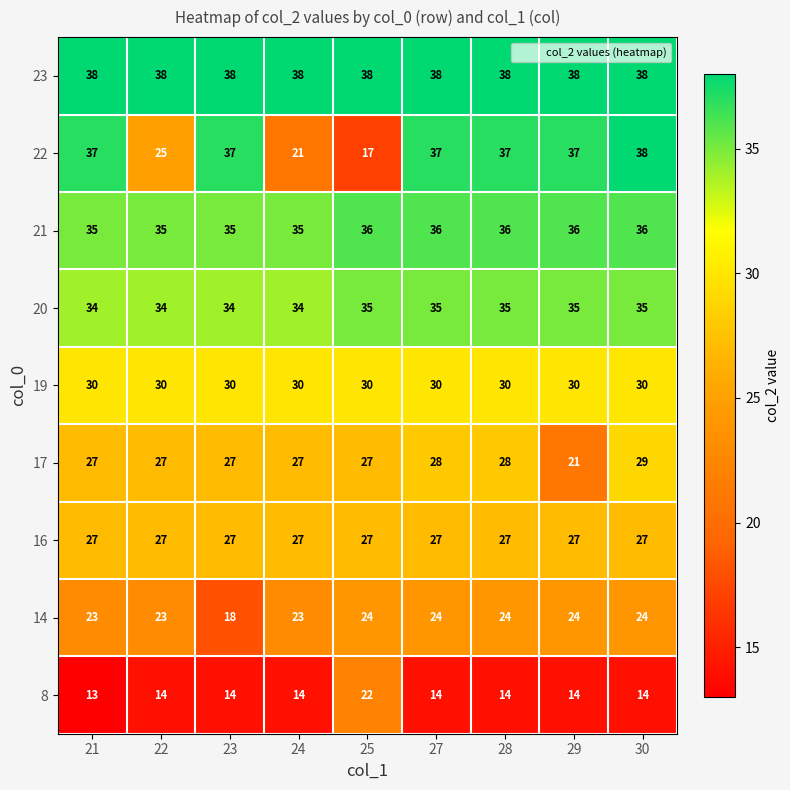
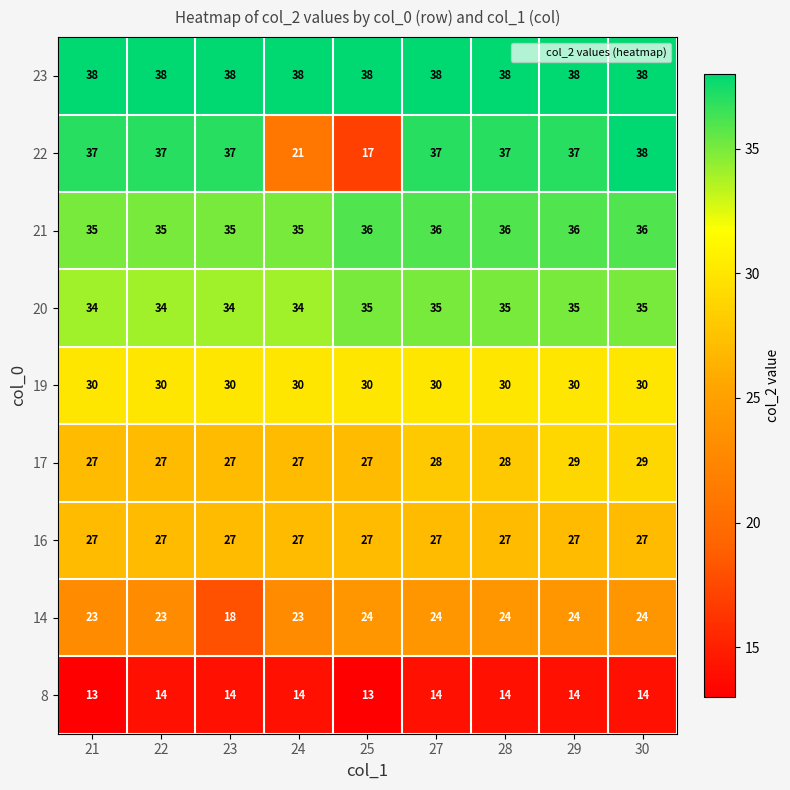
  {
    "23": {
      "21": 38,
      "22": 38,
      "23": 38,
      "24": 38,
      "25": 38,
      "27": 38,
      "28": 38,
      "29": 38,
      "30": 38
    },
    "22": {
      "21": 37,
-     "22": 25,
+     "22": 37,
      "23": 37,
      "24": 21,
      "25": 17,
      "27": 37,
      "28": 37,
      "29": 37,
      "30": 38
    },
    "21": {
      "21": 35,
      "22": 35,
      "23": 35,
      "24": 35,
      "25": 36,
      "27": 36,
      "28": 36,
      "29": 36,
      "30": 36
    },
    "20": {
      "21": 34,
      "22": 34,
      "23": 34,
      "24": 34,
      "25": 35,
      "27": 35,
      "28": 35,
      "29": 35,
      "30": 35
    },
    "19": {
      "21": 30,
      "22": 30,
      "23": 30,
      "24": 30,
      "25": 30,
      "27": 30,
      "28": 30,
      "29": 30,
      "30": 30
    },
    "17": {
      "21": 27,
      "22": 27,
      "23": 27,
      "24": 27,
      "25": 27,
      "27": 28,
      "28": 28,
-     "29": 21,
+     "29": 29,
      "30": 29
    },
    "16": {
      "21": 27,
      "22": 27,
      "23": 27,
      "24": 27,
      "25": 27,
      "27": 27,
      "28": 27,
      "29": 27,
      "30": 27
    },
    "14": {
      "21": 23,
      "22": 23,
      "23": 18,
      "24": 23,
      "25": 24,
      "27": 24,
      "28": 24,
      "29": 24,
      "30": 24
    },
    "8": {
      "21": 13,
      "22": 14,
      "23": 14,
      "24": 14,
-     "25": 22,
+     "25": 13,
      "27": 14,
      "28": 14,
      "29": 14,
      "30": 14
    }
  }
